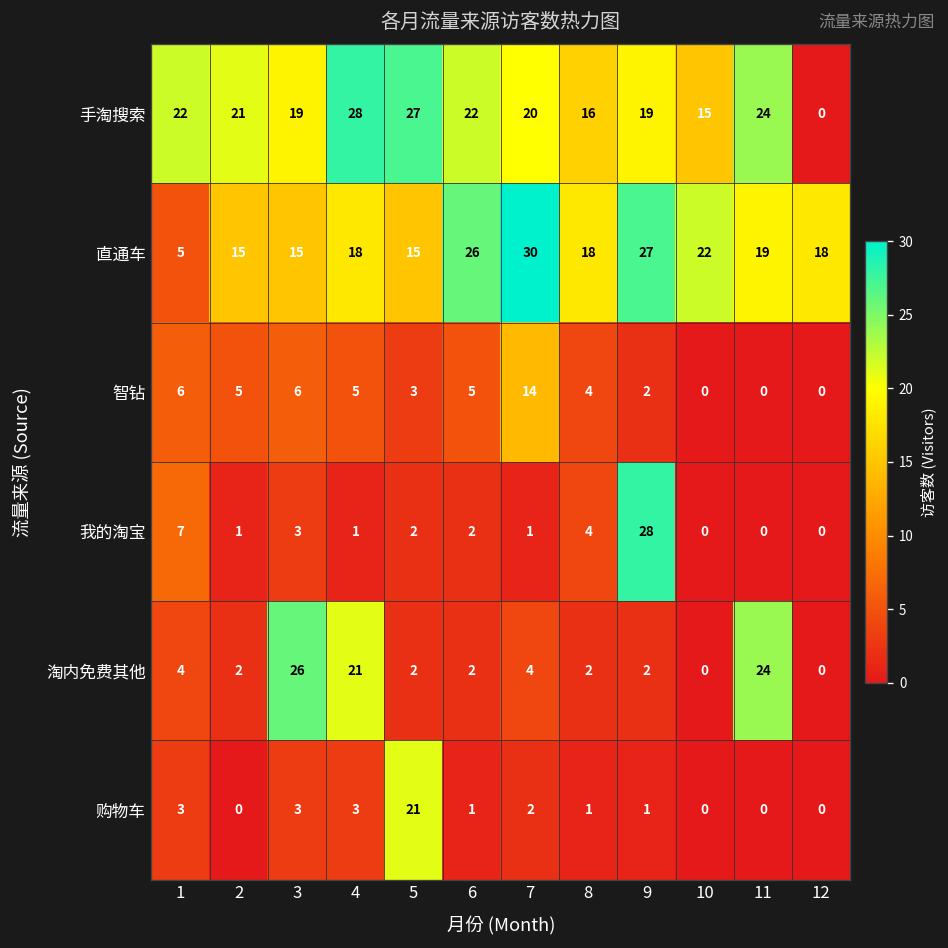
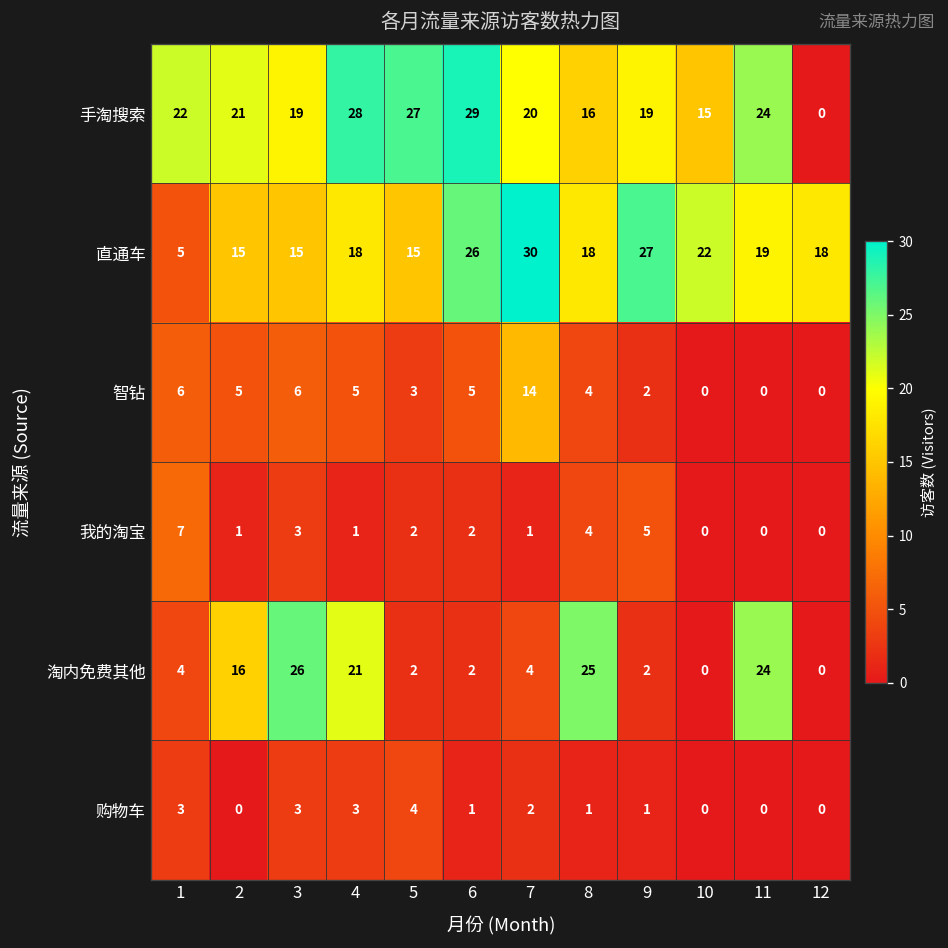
  {
    "手淘搜索": {
      "1": 22,
      "2": 21,
      "3": 19,
      "4": 28,
      "5": 27,
-     "6": 22,
+     "6": 29,
      "7": 20,
      "8": 16,
      "9": 19,
      "10": 15,
      "11": 24,
      "12": 0
    },
    "直通车": {
      "1": 5,
      "2": 15,
      "3": 15,
      "4": 18,
      "5": 15,
      "6": 26,
      "7": 30,
      "8": 18,
      "9": 27,
      "10": 22,
      "11": 19,
      "12": 18
    },
    "智钻": {
      "1": 6,
      "2": 5,
      "3": 6,
      "4": 5,
      "5": 3,
      "6": 5,
      "7": 14,
      "8": 4,
      "9": 2,
      "10": 0,
      "11": 0,
      "12": 0
    },
    "我的淘宝": {
      "1": 7,
      "2": 1,
      "3": 3,
      "4": 1,
      "5": 2,
      "6": 2,
      "7": 1,
      "8": 4,
-     "9": 28,
+     "9": 5,
      "10": 0,
      "11": 0,
      "12": 0
    },
    "淘内免费其他": {
      "1": 4,
-     "2": 2,
+     "2": 16,
      "3": 26,
      "4": 21,
      "5": 2,
      "6": 2,
      "7": 4,
-     "8": 2,
+     "8": 25,
      "9": 2,
      "10": 0,
      "11": 24,
      "12": 0
    },
    "购物车": {
      "1": 3,
      "2": 0,
      "3": 3,
      "4": 3,
-     "5": 21,
+     "5": 4,
      "6": 1,
      "7": 2,
      "8": 1,
      "9": 1,
      "10": 0,
      "11": 0,
      "12": 0
    }
  }
